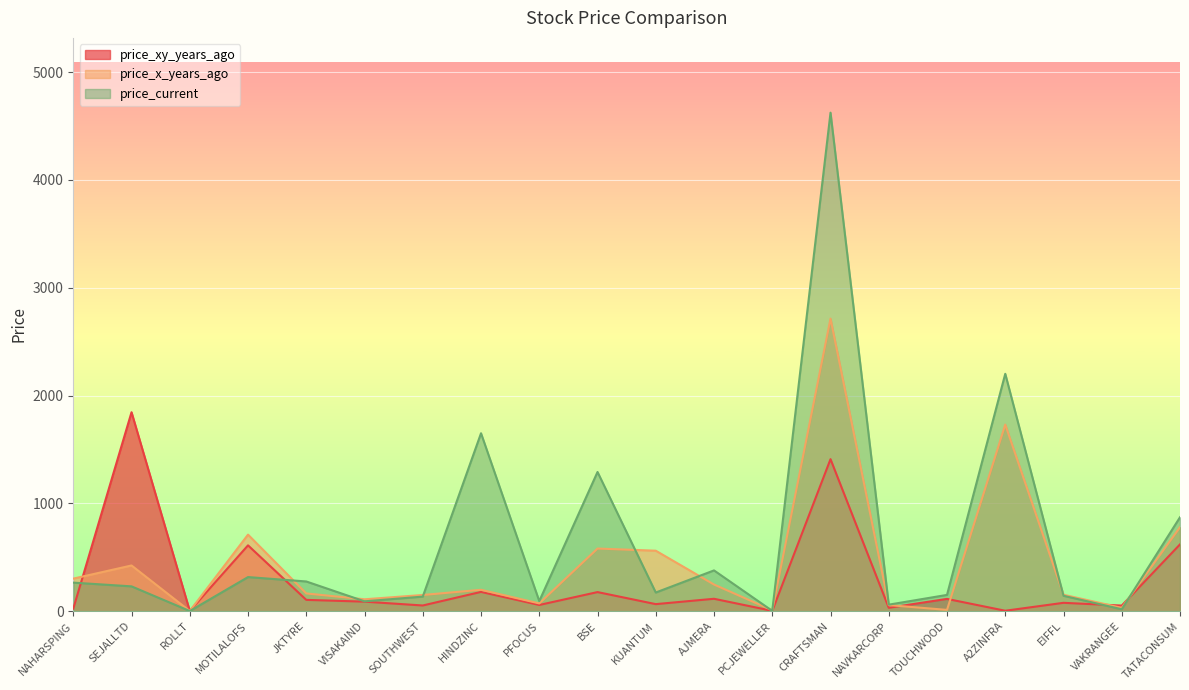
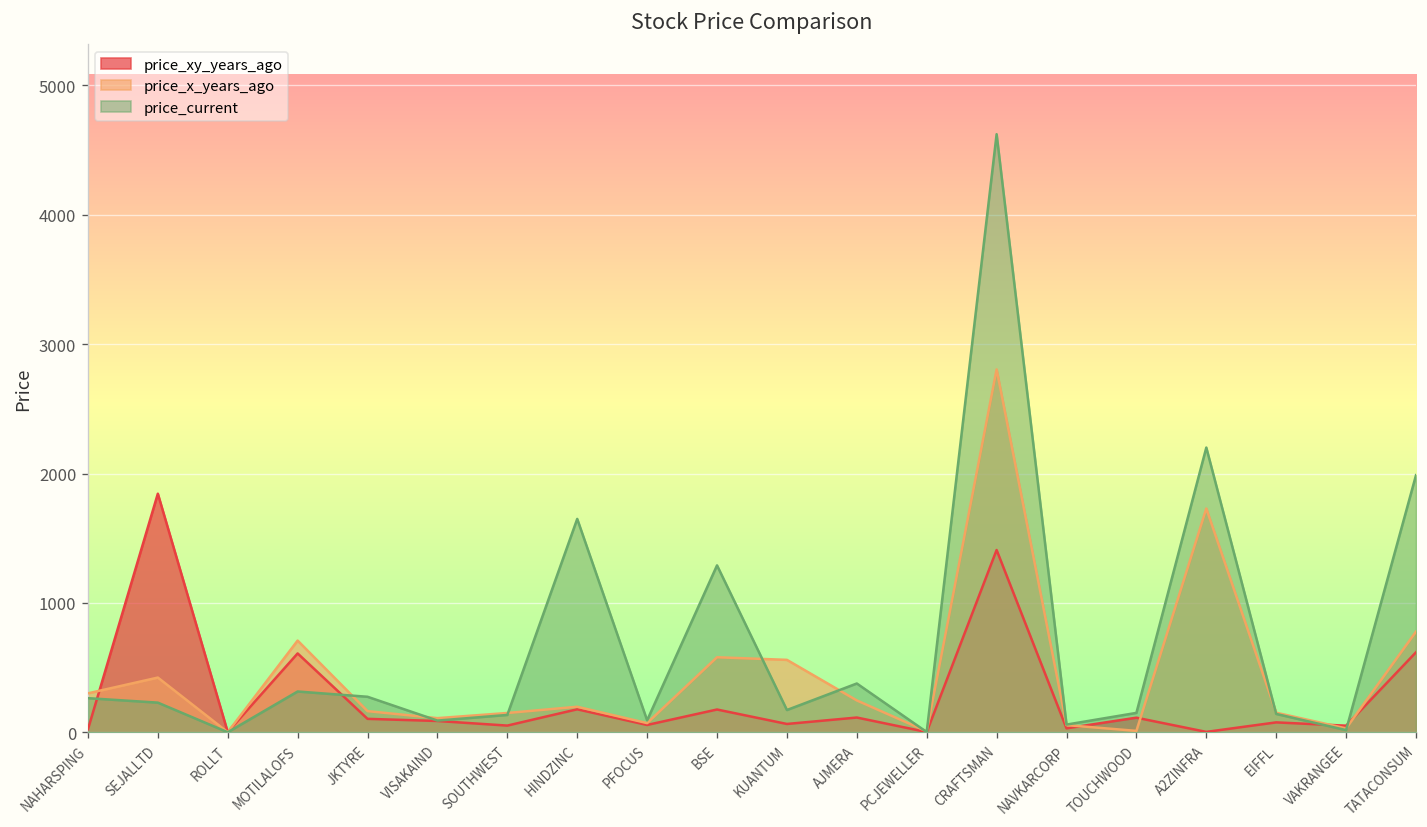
  {
    "price_xy_years_ago": {
      "NAHARSPING": 20,
      "SEJALLTD": 1850,
      "MOTILALOFS": 610,
      "JKTYRE": 100,
      "SOUTHWEST": 50,
      "BSE": 180,
      "KUANTUM": 70,
      "AJMERA": 110,
      "CRAFTSMAN": 1410,
      "NAVKARCORP": 30,
      "TOUCHWOOD": 110,
      "A2ZINFRA": 0,
      "EIFFL": 80,
      "TATACONSUM": 620
    },
    "price_x_years_ago": {
      "NAHARSPING": 300,
      "SEJALLTD": 420,
      "MOTILALOFS": 710,
      "JKTYRE": 160,
      "BSE": 580,
      "KUANTUM": 560,
      "AJMERA": 250,
-     "CRAFTSMAN": 2710,
+     "CRAFTSMAN": 2810,
      "TOUCHWOOD": 10,
      "A2ZINFRA": 1730,
      "TATACONSUM": 780
    },
    "price_current": {
      "NAHARSPING": 260,
      "SEJALLTD": 230,
      "MOTILALOFS": 320,
      "JKTYRE": 280,
      "HINDZINC": 1650,
      "BSE": 1290,
      "KUANTUM": 170,
      "AJMERA": 380,
      "CRAFTSMAN": 4620,
      "TOUCHWOOD": 150,
      "A2ZINFRA": 2200,
-     "TATACONSUM": 870
+     "TATACONSUM": 1990
    }
  }
